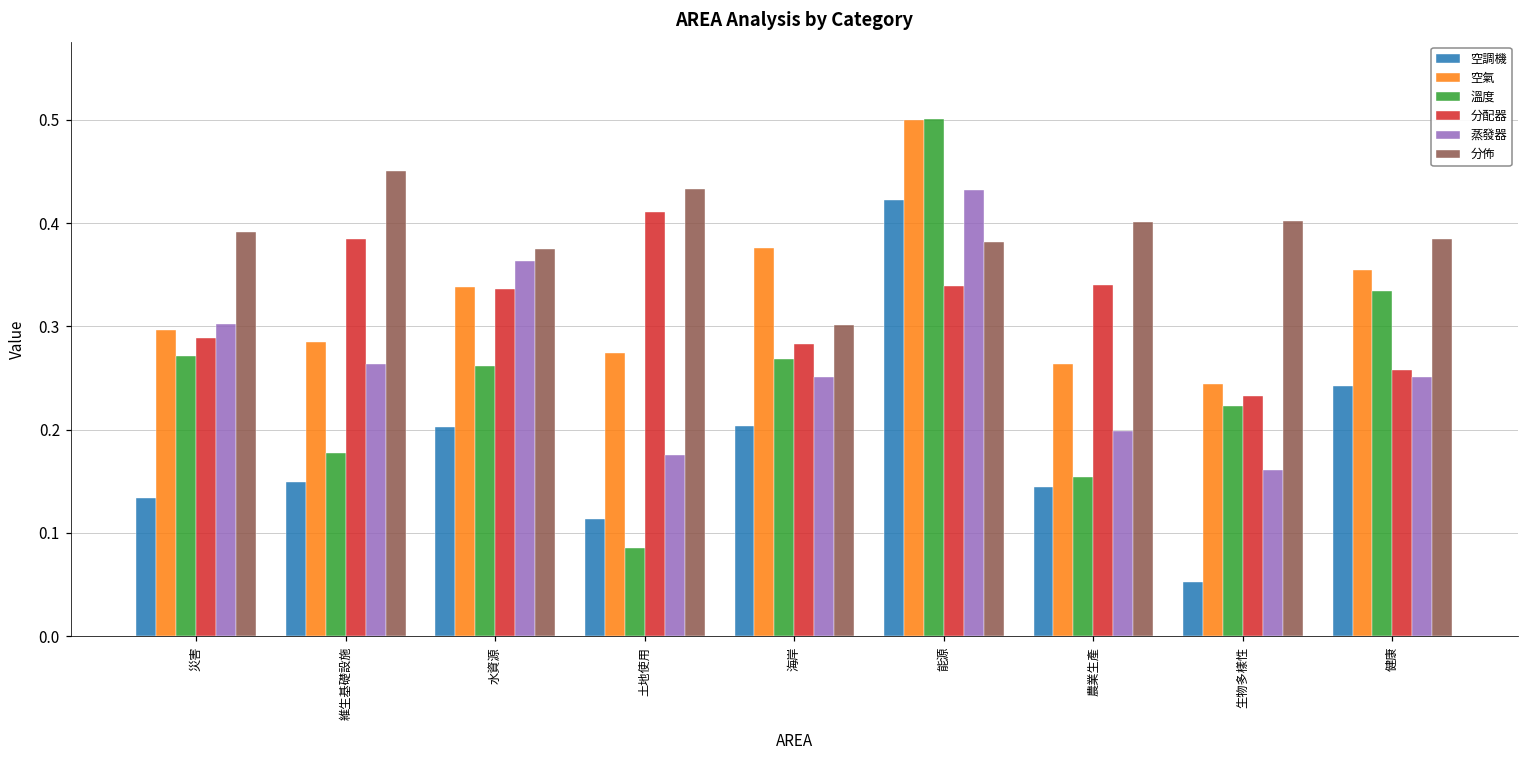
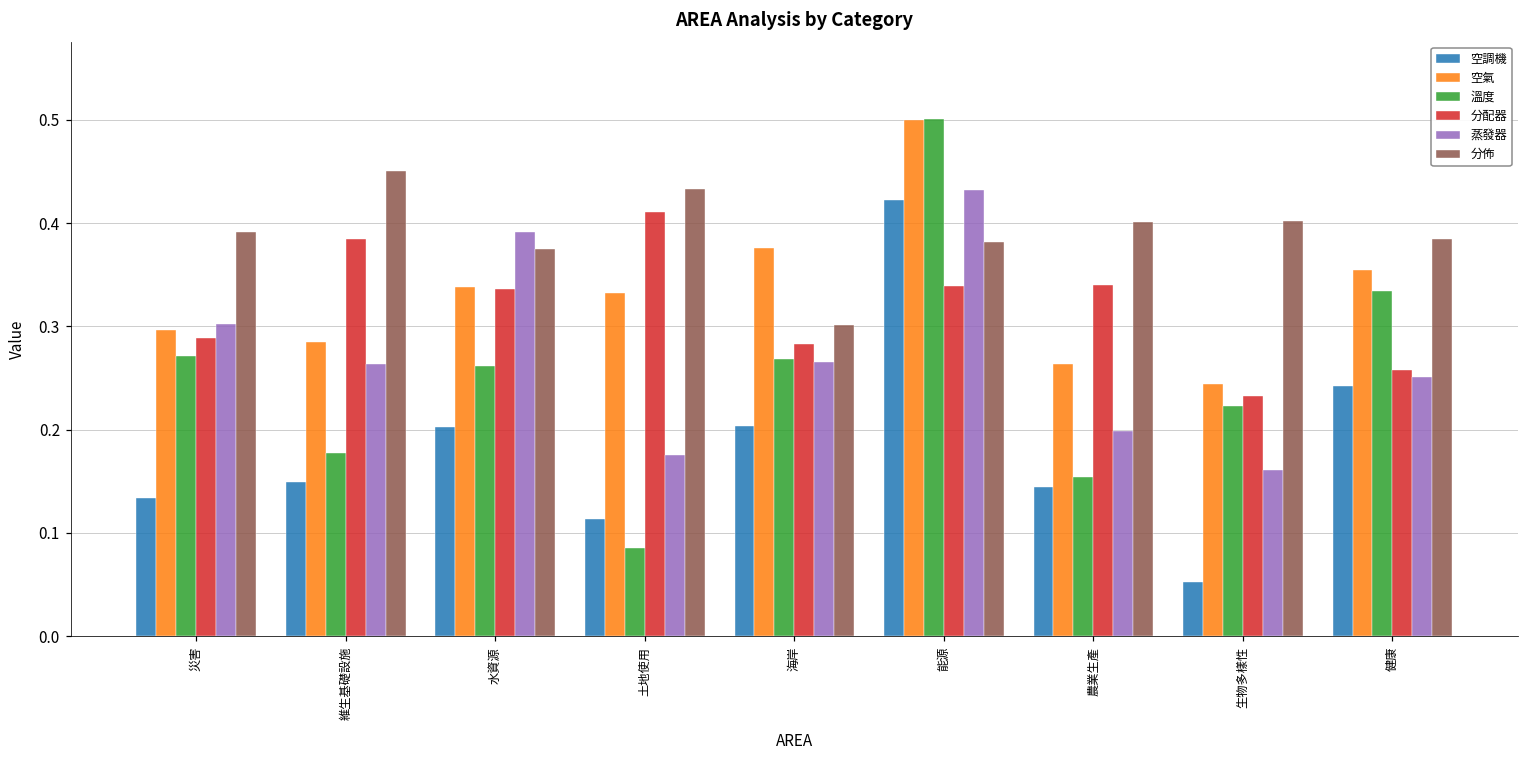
  {
    "空調機": {
      "災害": 0.13,
      "維生基礎設施": 0.15,
      "水資源": 0.20,
      "土地使用": 0.11,
      "海岸": 0.20,
      "能源": 0.42,
      "農業生產": 0.14,
      "生物多樣性": 0.05,
      "健康": 0.24
    },
    "空氣": {
      "災害": 0.30,
      "維生基礎設施": 0.28,
      "水資源": 0.34,
-     "土地使用": 0.27,
+     "土地使用": 0.33,
      "海岸": 0.38,
      "能源": 0.50,
      "農業生產": 0.26,
      "生物多樣性": 0.24,
      "健康": 0.35
    },
    "溫度": {
      "災害": 0.27,
      "維生基礎設施": 0.18,
      "水資源": 0.26,
      "土地使用": 0.09,
      "海岸": 0.27,
      "能源": 0.50,
      "農業生產": 0.15,
      "生物多樣性": 0.22,
      "健康": 0.33
    },
    "分配器": {
      "災害": 0.29,
      "維生基礎設施": 0.38,
      "水資源": 0.34,
      "土地使用": 0.41,
      "海岸": 0.28,
      "能源": 0.34,
      "農業生產": 0.34,
      "生物多樣性": 0.23,
      "健康": 0.26
    },
    "蒸發器": {
      "災害": 0.30,
      "維生基礎設施": 0.26,
-     "水資源": 0.36,
+     "水資源": 0.39,
      "土地使用": 0.18,
-     "海岸": 0.25,
+     "海岸": 0.27,
      "能源": 0.43,
      "農業生產": 0.20,
      "生物多樣性": 0.16,
      "健康": 0.25
    },
    "分佈": {
      "災害": 0.39,
      "維生基礎設施": 0.45,
      "水資源": 0.38,
      "土地使用": 0.43,
      "海岸": 0.30,
      "能源": 0.38,
      "農業生產": 0.40,
      "生物多樣性": 0.40,
      "健康": 0.39
    }
  }
